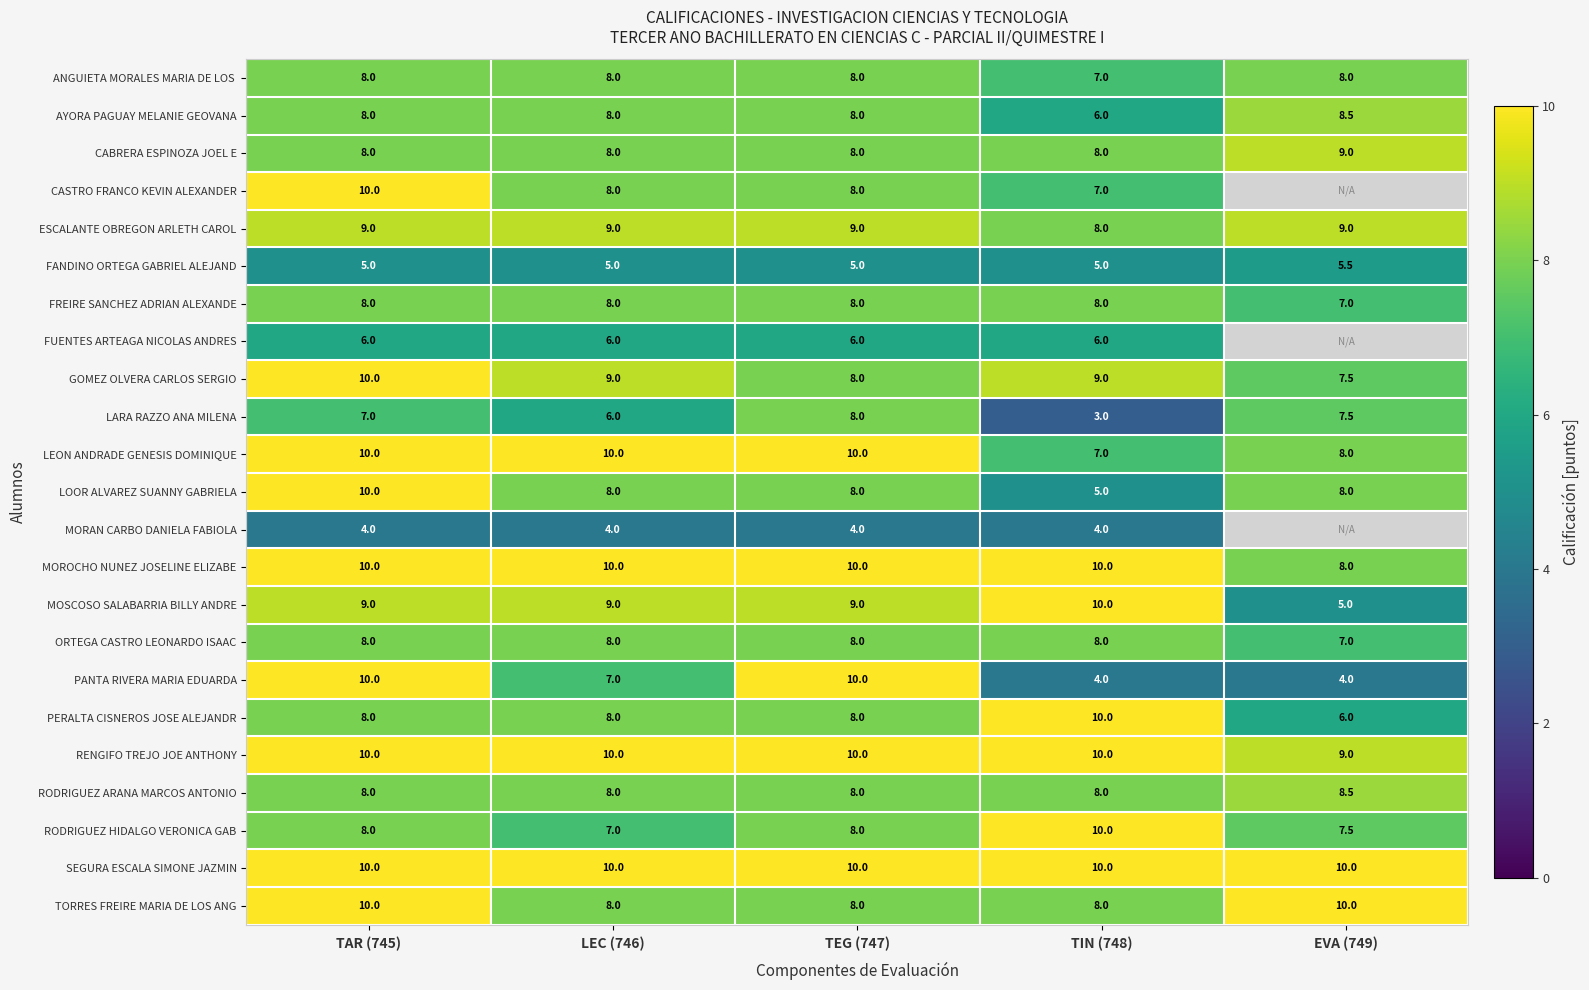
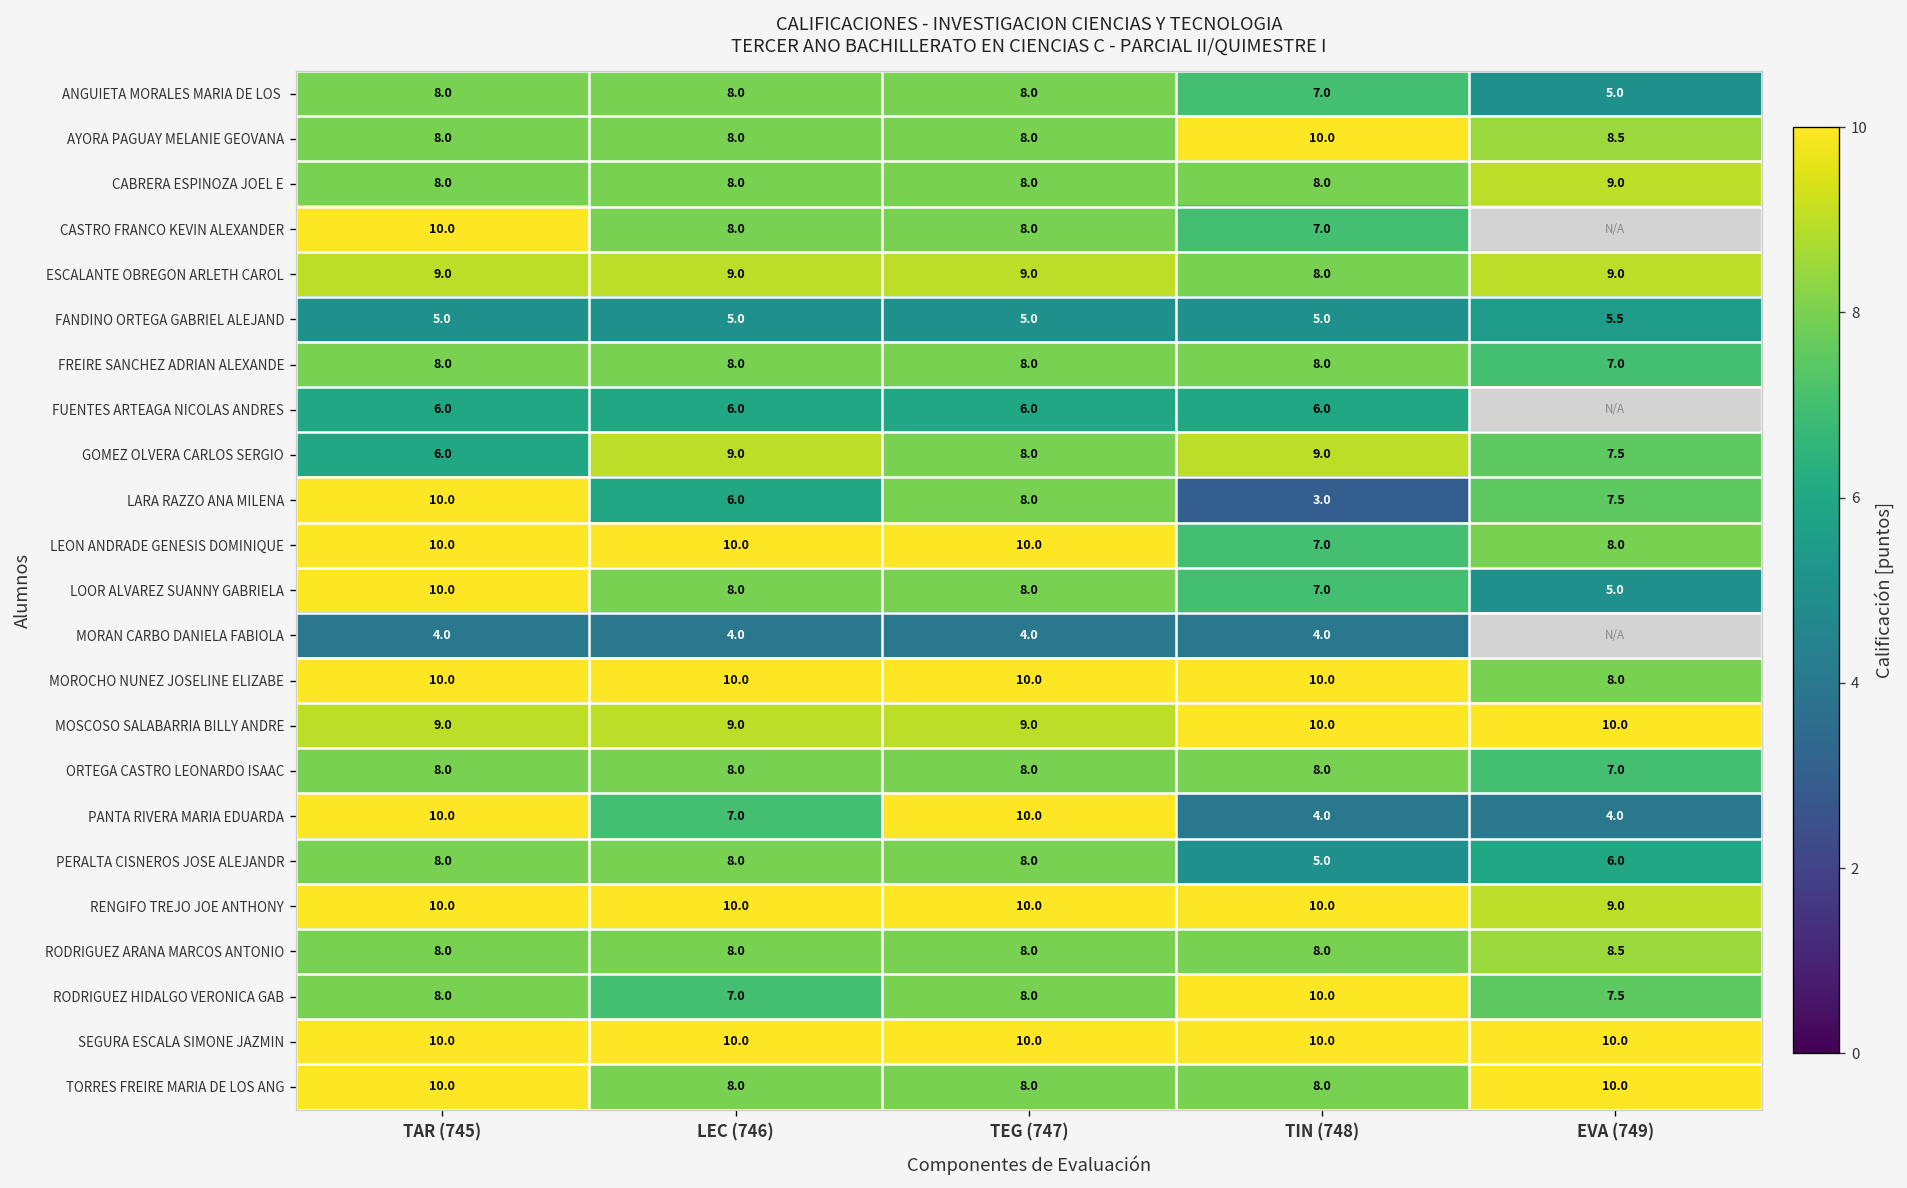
  {
    "ANGUIETA MORALES MARIA DE LOS": {
      "TAR (745)": 8.0,
      "LEC (746)": 8.0,
      "TEG (747)": 8.0,
      "TIN (748)": 7.0,
-     "EVA (749)": 8.0
+     "EVA (749)": 5.0
    },
    "AYORA PAGUAY MELANIE GEOVANA": {
      "TAR (745)": 8.0,
      "LEC (746)": 8.0,
      "TEG (747)": 8.0,
-     "TIN (748)": 6.0,
+     "TIN (748)": 10.0,
      "EVA (749)": 8.5
    },
    "CABRERA ESPINOZA JOEL E": {
      "TAR (745)": 8.0,
      "LEC (746)": 8.0,
      "TEG (747)": 8.0,
      "TIN (748)": 8.0,
      "EVA (749)": 9.0
    },
    "CASTRO FRANCO KEVIN ALEXANDER": {
      "TAR (745)": 10.0,
      "LEC (746)": 8.0,
      "TEG (747)": 8.0,
      "TIN (748)": 7.0
    },
    "ESCALANTE OBREGON ARLETH CAROL": {
      "TAR (745)": 9.0,
      "LEC (746)": 9.0,
      "TEG (747)": 9.0,
      "TIN (748)": 8.0,
      "EVA (749)": 9.0
    },
    "FANDINO ORTEGA GABRIEL ALEJAND": {
      "TAR (745)": 5.0,
      "LEC (746)": 5.0,
      "TEG (747)": 5.0,
      "TIN (748)": 5.0,
      "EVA (749)": 5.5
    },
    "FREIRE SANCHEZ ADRIAN ALEXANDE": {
      "TAR (745)": 8.0,
      "LEC (746)": 8.0,
      "TEG (747)": 8.0,
      "TIN (748)": 8.0,
      "EVA (749)": 7.0
    },
    "FUENTES ARTEAGA NICOLAS ANDRES": {
      "TAR (745)": 6.0,
      "LEC (746)": 6.0,
      "TEG (747)": 6.0,
      "TIN (748)": 6.0
    },
    "GOMEZ OLVERA CARLOS SERGIO": {
-     "TAR (745)": 10.0,
+     "TAR (745)": 6.0,
      "LEC (746)": 9.0,
      "TEG (747)": 8.0,
      "TIN (748)": 9.0,
      "EVA (749)": 7.5
    },
    "LARA RAZZO ANA MILENA": {
-     "TAR (745)": 7.0,
+     "TAR (745)": 10.0,
      "LEC (746)": 6.0,
      "TEG (747)": 8.0,
      "TIN (748)": 3.0,
      "EVA (749)": 7.5
    },
    "LEON ANDRADE GENESIS DOMINIQUE": {
      "TAR (745)": 10.0,
      "LEC (746)": 10.0,
      "TEG (747)": 10.0,
      "TIN (748)": 7.0,
      "EVA (749)": 8.0
    },
    "LOOR ALVAREZ SUANNY GABRIELA": {
      "TAR (745)": 10.0,
      "LEC (746)": 8.0,
      "TEG (747)": 8.0,
-     "TIN (748)": 5.0,
-     "EVA (749)": 8.0
+     "TIN (748)": 7.0,
+     "EVA (749)": 5.0
    },
    "MORAN CARBO DANIELA FABIOLA": {
      "TAR (745)": 4.0,
      "LEC (746)": 4.0,
      "TEG (747)": 4.0,
      "TIN (748)": 4.0
    },
    "MOROCHO NUNEZ JOSELINE ELIZABE": {
      "TAR (745)": 10.0,
      "LEC (746)": 10.0,
      "TEG (747)": 10.0,
      "TIN (748)": 10.0,
      "EVA (749)": 8.0
    },
    "MOSCOSO SALABARRIA BILLY ANDRE": {
      "TAR (745)": 9.0,
      "LEC (746)": 9.0,
      "TEG (747)": 9.0,
      "TIN (748)": 10.0,
-     "EVA (749)": 5.0
+     "EVA (749)": 10.0
    },
    "ORTEGA CASTRO LEONARDO ISAAC": {
      "TAR (745)": 8.0,
      "LEC (746)": 8.0,
      "TEG (747)": 8.0,
      "TIN (748)": 8.0,
      "EVA (749)": 7.0
    },
    "PANTA RIVERA MARIA EDUARDA": {
      "TAR (745)": 10.0,
      "LEC (746)": 7.0,
      "TEG (747)": 10.0,
      "TIN (748)": 4.0,
      "EVA (749)": 4.0
    },
    "PERALTA CISNEROS JOSE ALEJANDR": {
      "TAR (745)": 8.0,
      "LEC (746)": 8.0,
      "TEG (747)": 8.0,
-     "TIN (748)": 10.0,
+     "TIN (748)": 5.0,
      "EVA (749)": 6.0
    },
    "RENGIFO TREJO JOE ANTHONY": {
      "TAR (745)": 10.0,
      "LEC (746)": 10.0,
      "TEG (747)": 10.0,
      "TIN (748)": 10.0,
      "EVA (749)": 9.0
    },
    "RODRIGUEZ ARANA MARCOS ANTONIO": {
      "TAR (745)": 8.0,
      "LEC (746)": 8.0,
      "TEG (747)": 8.0,
      "TIN (748)": 8.0,
      "EVA (749)": 8.5
    },
    "RODRIGUEZ HIDALGO VERONICA GAB": {
      "TAR (745)": 8.0,
      "LEC (746)": 7.0,
      "TEG (747)": 8.0,
      "TIN (748)": 10.0,
      "EVA (749)": 7.5
    },
    "SEGURA ESCALA SIMONE JAZMIN": {
      "TAR (745)": 10.0,
      "LEC (746)": 10.0,
      "TEG (747)": 10.0,
      "TIN (748)": 10.0,
      "EVA (749)": 10.0
    },
    "TORRES FREIRE MARIA DE LOS ANG": {
      "TAR (745)": 10.0,
      "LEC (746)": 8.0,
      "TEG (747)": 8.0,
      "TIN (748)": 8.0,
      "EVA (749)": 10.0
    }
  }
